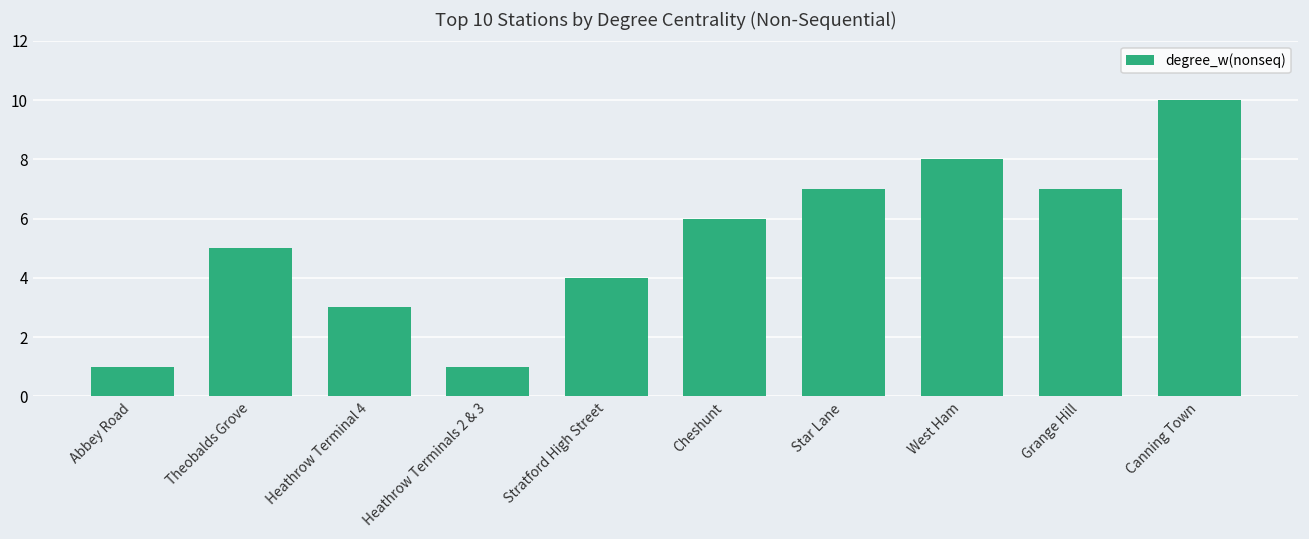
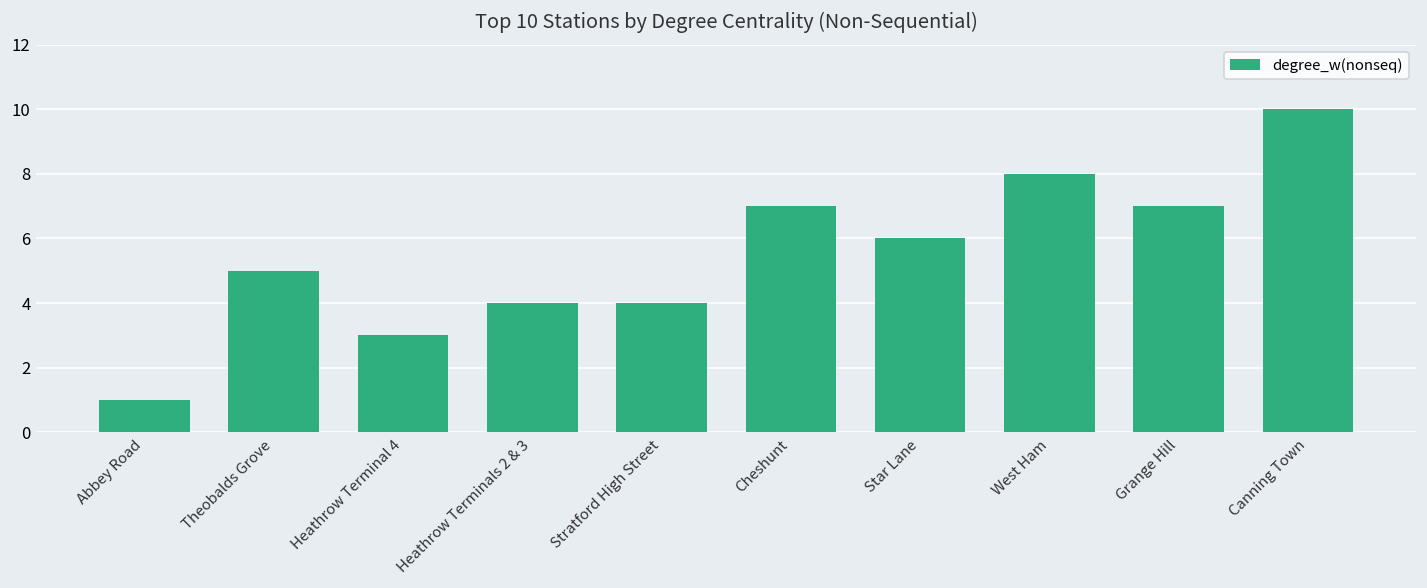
  {
    "Abbey Road": 1,
    "Theobalds Grove": 5,
    "Heathrow Terminal 4": 3,
-   "Heathrow Terminals 2 & 3": 1,
+   "Heathrow Terminals 2 & 3": 4,
    "Stratford High Street": 4,
-   "Cheshunt": 6,
-   "Star Lane": 7,
+   "Cheshunt": 7,
+   "Star Lane": 6,
    "West Ham": 8,
    "Grange Hill": 7,
    "Canning Town": 10
  }
